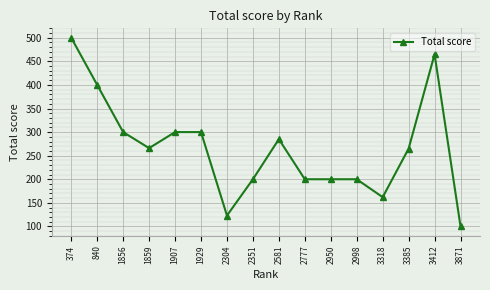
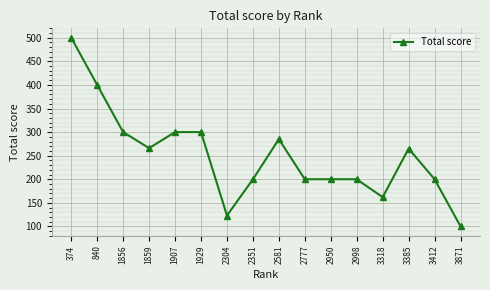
  {
    "374": 500,
    "840": 400,
    "1856": 300,
    "1859": 270,
    "1907": 300,
    "1929": 300,
    "2304": 120,
    "2351": 200,
    "2581": 290,
    "2777": 200,
    "2950": 200,
    "2998": 200,
    "3318": 160,
    "3385": 270,
-   "3412": 470,
+   "3412": 200,
    "3871": 100
  }
